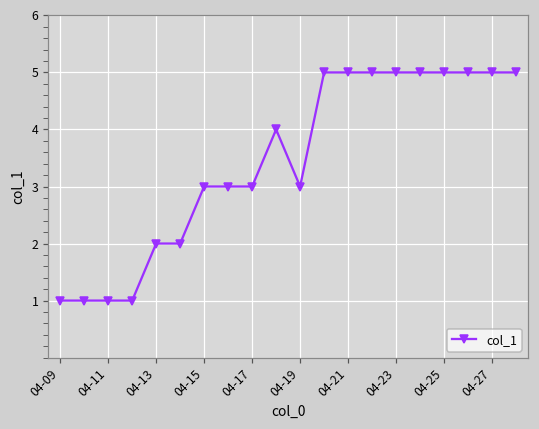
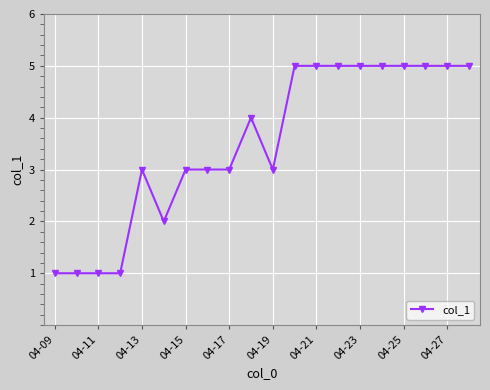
  {
    "04-09": 1,
    "04-11": 1,
-   "04-13": 2,
+   "04-13": 3,
    "04-15": 3,
    "04-17": 3,
    "04-19": 3,
    "04-21": 5,
    "04-23": 5,
    "04-25": 5,
    "04-27": 5
  }
